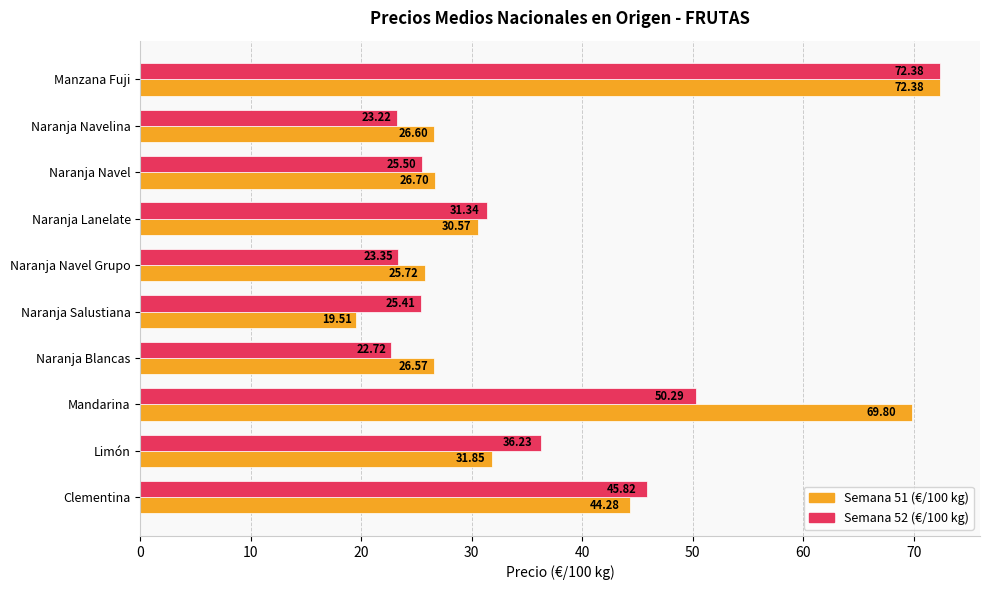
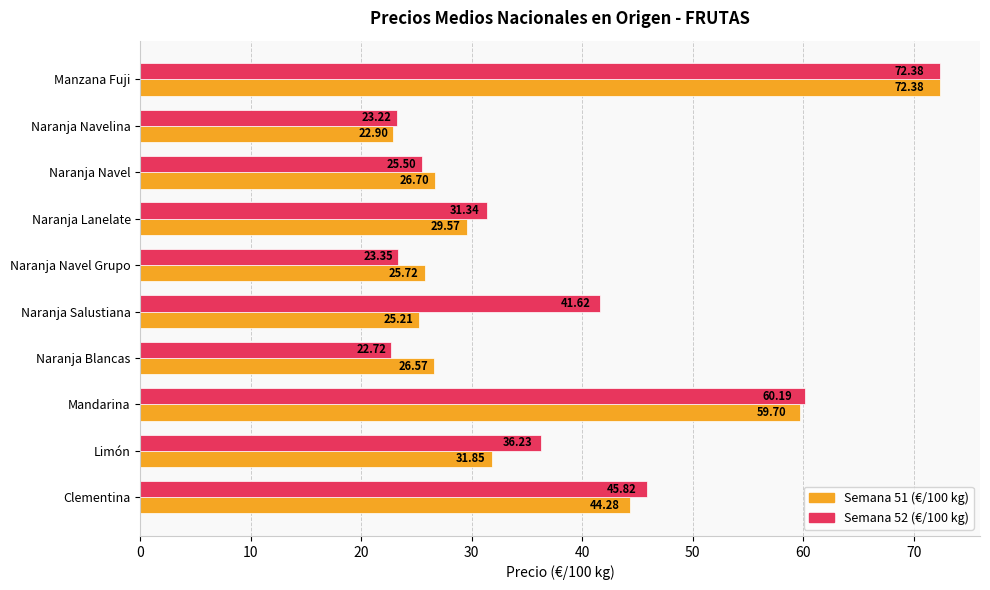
  {
    "Semana 51 (€/100 kg)": {
      "Manzana Fuji": 72.38,
-     "Naranja Navelina": 26.60,
+     "Naranja Navelina": 22.90,
      "Naranja Navel": 26.70,
-     "Naranja Lanelate": 30.57,
+     "Naranja Lanelate": 29.57,
      "Naranja Navel Grupo": 25.72,
-     "Naranja Salustiana": 19.51,
+     "Naranja Salustiana": 25.21,
      "Naranja Blancas": 26.57,
-     "Mandarina": 69.80,
+     "Mandarina": 59.70,
      "Limón": 31.85,
      "Clementina": 44.28
    },
    "Semana 52 (€/100 kg)": {
      "Manzana Fuji": 72.38,
      "Naranja Navelina": 23.22,
      "Naranja Navel": 25.50,
      "Naranja Lanelate": 31.34,
      "Naranja Navel Grupo": 23.35,
-     "Naranja Salustiana": 25.41,
+     "Naranja Salustiana": 41.62,
      "Naranja Blancas": 22.72,
-     "Mandarina": 50.29,
+     "Mandarina": 60.19,
      "Limón": 36.23,
      "Clementina": 45.82
    }
  }
